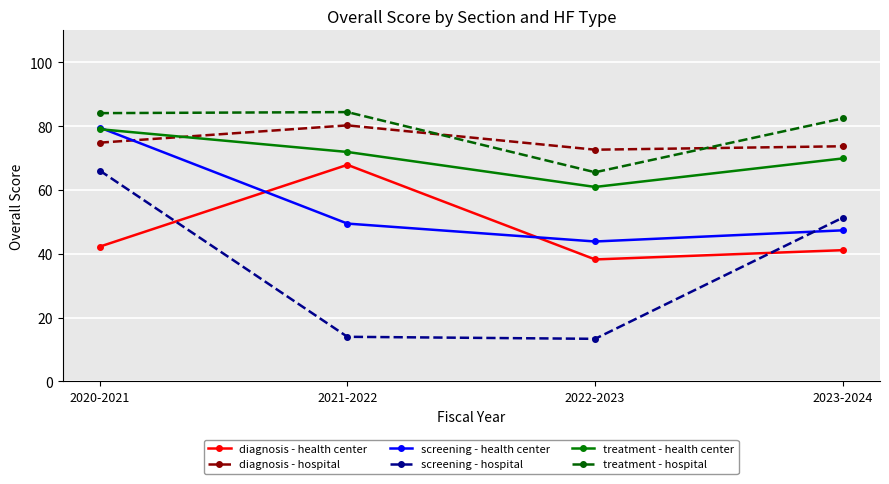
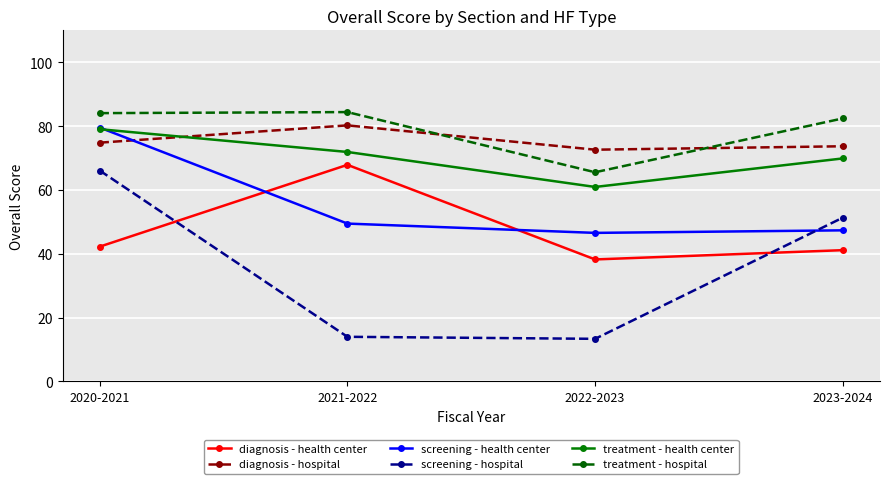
  {
    "diagnosis - health center": {
      "2020-2021": 42,
      "2021-2022": 68,
      "2022-2023": 38,
      "2023-2024": 41
    },
    "diagnosis - hospital": {
      "2020-2021": 75,
      "2021-2022": 80,
      "2022-2023": 73,
      "2023-2024": 74
    },
    "screening - health center": {
      "2021-2022": 49,
-     "2022-2023": 44,
+     "2022-2023": 47,
      "2023-2024": 47
    },
    "screening - hospital": {
      "2020-2021": 66,
      "2021-2022": 14,
      "2022-2023": 13,
      "2023-2024": 51
    }
  }
